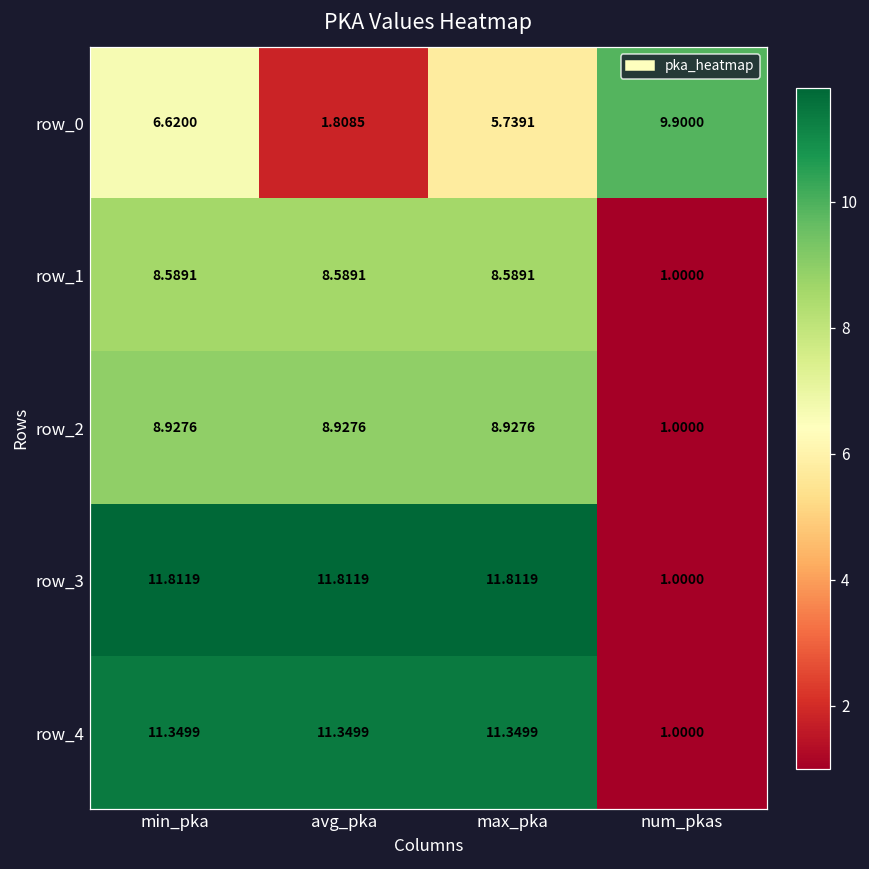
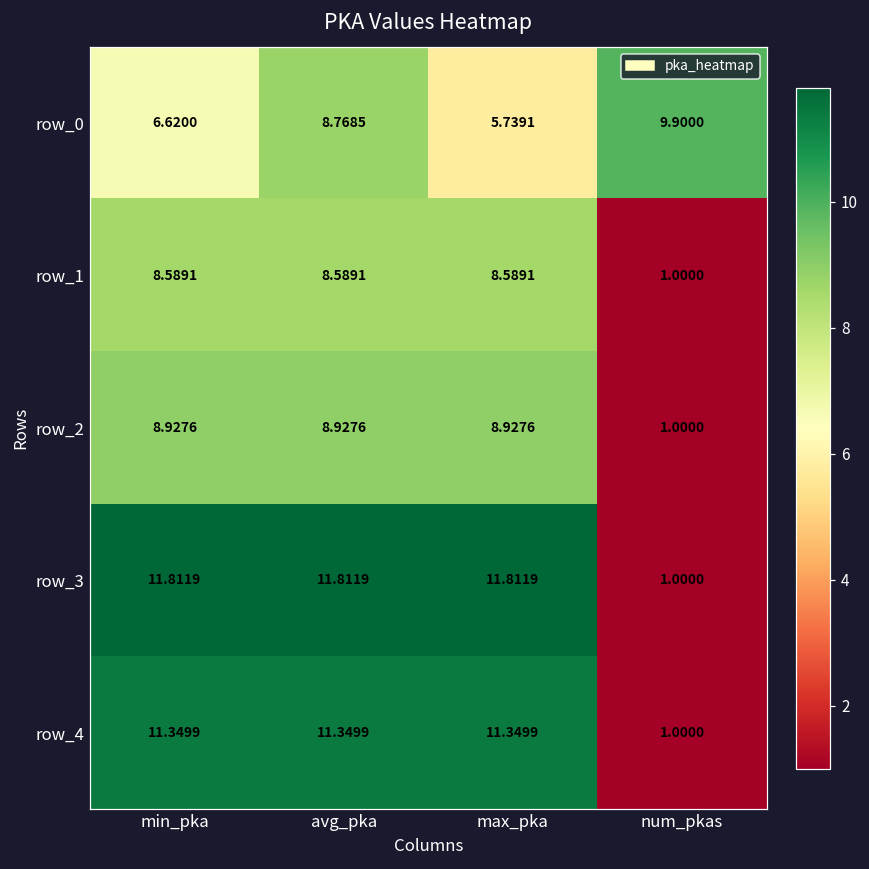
  {
    "row_0": {
      "min_pka": 6.6200,
-     "avg_pka": 1.8085,
+     "avg_pka": 8.7685,
      "max_pka": 5.7391,
      "num_pkas": 9.9000
    },
    "row_1": {
      "min_pka": 8.5891,
      "avg_pka": 8.5891,
      "max_pka": 8.5891,
      "num_pkas": 1.0000
    },
    "row_2": {
      "min_pka": 8.9276,
      "avg_pka": 8.9276,
      "max_pka": 8.9276,
      "num_pkas": 1.0000
    },
    "row_3": {
      "min_pka": 11.8119,
      "avg_pka": 11.8119,
      "max_pka": 11.8119,
      "num_pkas": 1.0000
    },
    "row_4": {
      "min_pka": 11.3499,
      "avg_pka": 11.3499,
      "max_pka": 11.3499,
      "num_pkas": 1.0000
    }
  }
